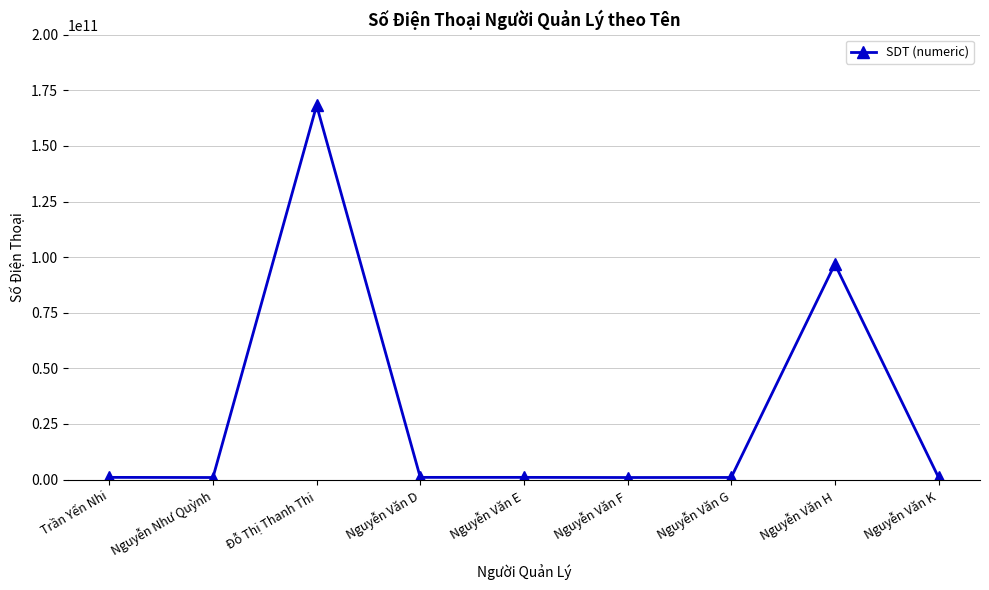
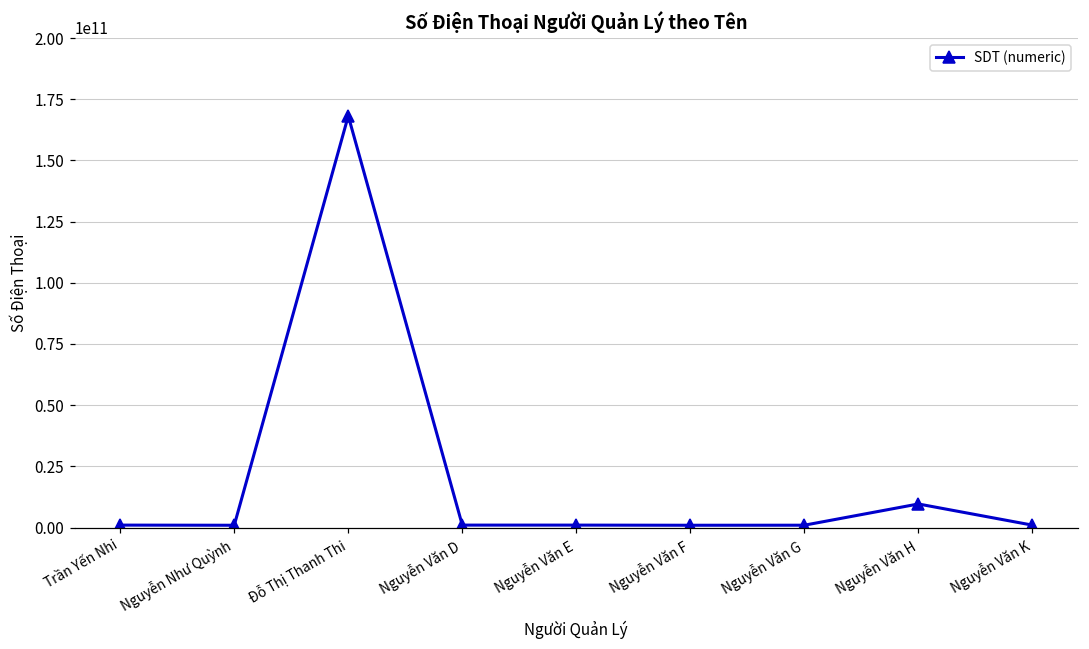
  {
    "Trần Yến Nhi": 1000000000,
    "Nguyễn Như Quỳnh": 1000000000,
    "Đỗ Thị Thanh Thi": 168000000000,
    "Nguyễn Văn D": 1000000000,
    "Nguyễn Văn E": 1000000000,
    "Nguyễn Văn F": 1000000000,
    "Nguyễn Văn G": 1000000000,
-   "Nguyễn Văn H": 97000000000,
+   "Nguyễn Văn H": 10000000000,
    "Nguyễn Văn K": 1000000000
  }
